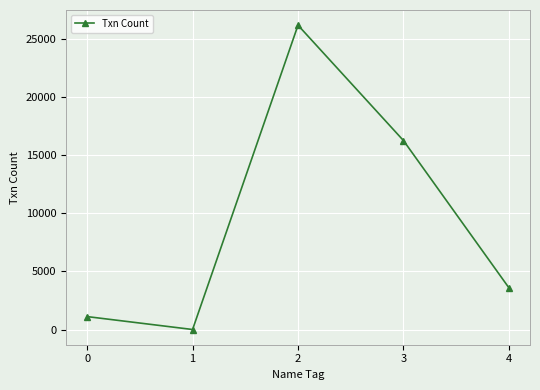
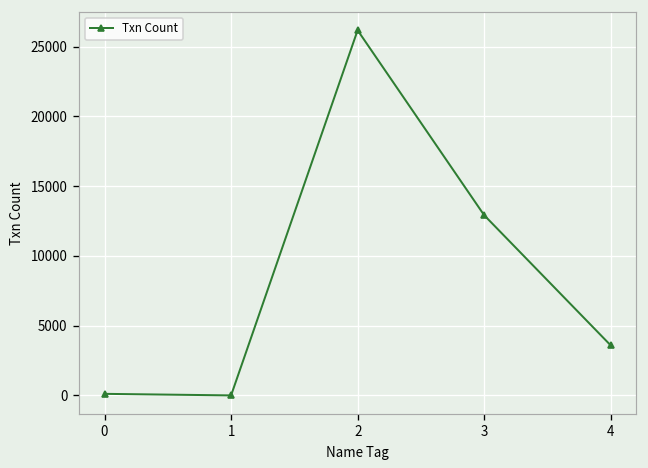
  {
-   "0": 1100,
+   "0": 100,
    "1": 0,
    "2": 26200,
-   "3": 16300,
+   "3": 12900,
    "4": 3600
  }
